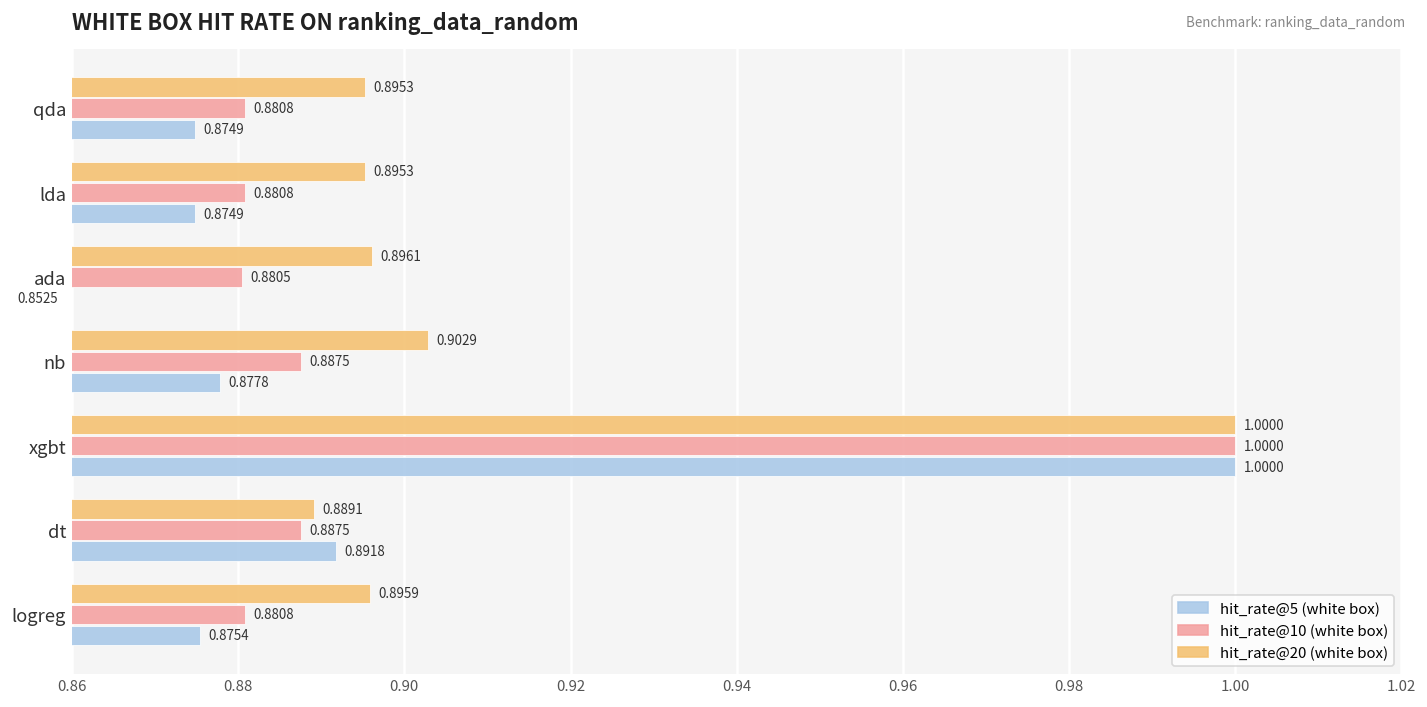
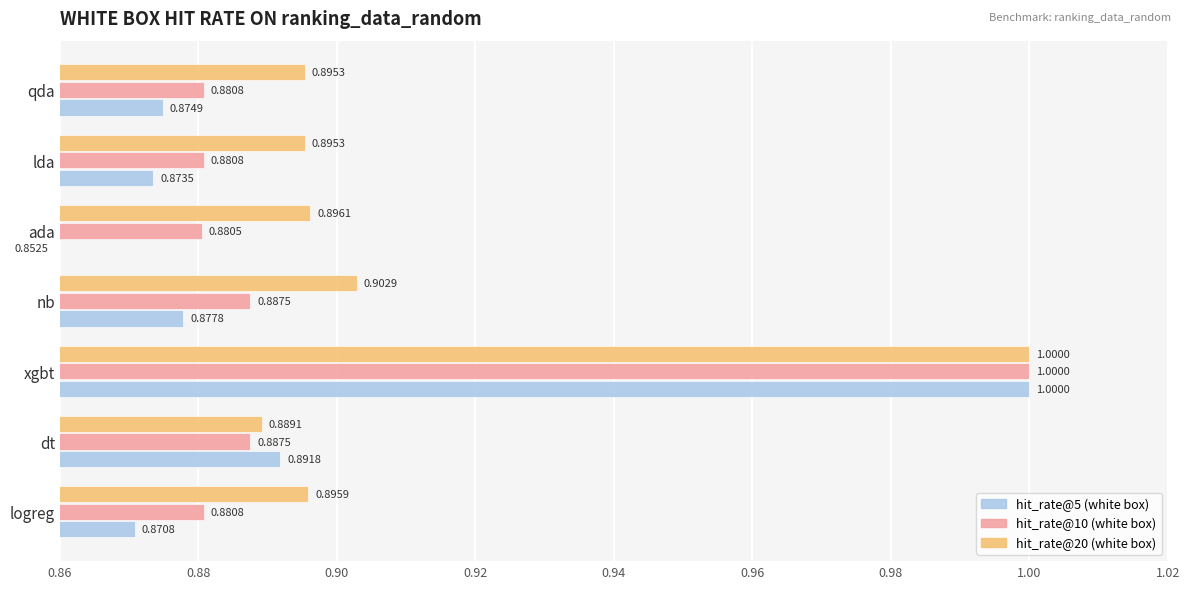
  {
    "hit_rate@5 (white box)": {
      "qda": 0.8749,
-     "lda": 0.8749,
+     "lda": 0.8735,
      "nb": 0.8778,
      "xgbt": 1.0000,
      "dt": 0.8918,
-     "logreg": 0.8754
+     "logreg": 0.8708
    }
  }
